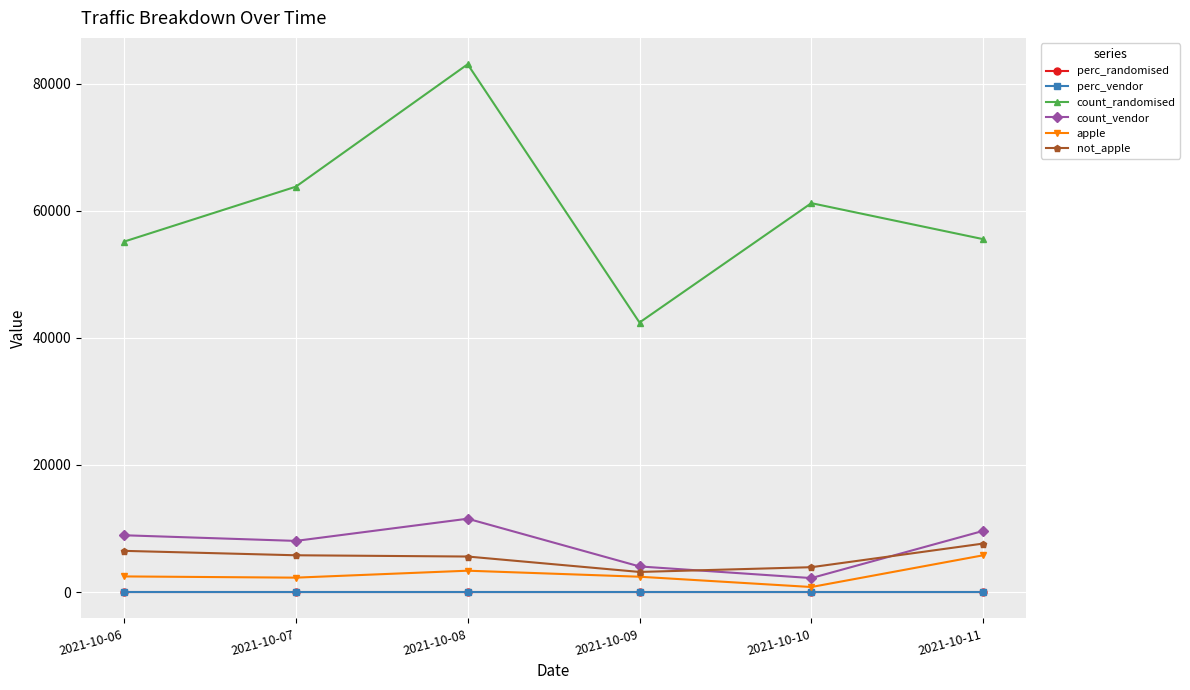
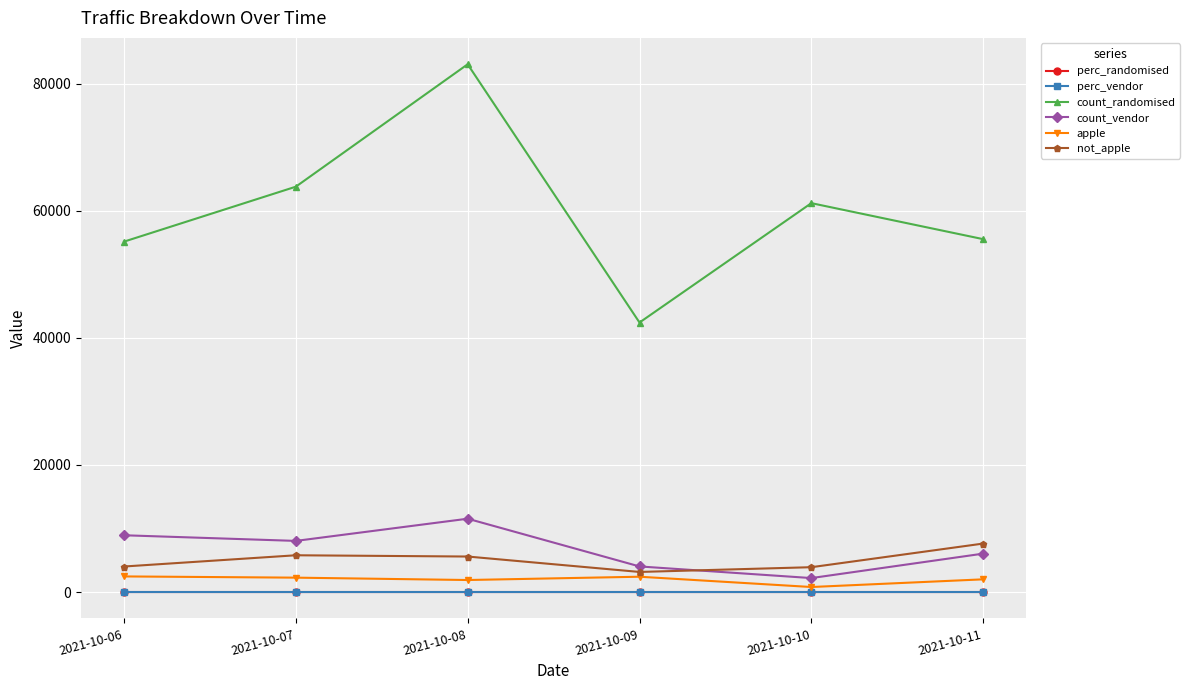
  {
    "perc_vendor": {
      "2021-10-06": 0,
      "2021-10-07": 0,
      "2021-10-08": 0,
      "2021-10-09": 0,
      "2021-10-10": 0,
      "2021-10-11": 0
    },
    "count_randomised": {
      "2021-10-06": 55000,
      "2021-10-07": 64000,
      "2021-10-08": 83000,
      "2021-10-09": 42000,
      "2021-10-10": 61000,
      "2021-10-11": 56000
    },
    "count_vendor": {
      "2021-10-06": 9000,
      "2021-10-07": 8000,
      "2021-10-08": 12000,
      "2021-10-09": 4000,
      "2021-10-10": 2000,
-     "2021-10-11": 10000
+     "2021-10-11": 6000
    },
    "apple": {
      "2021-10-06": 2000,
      "2021-10-07": 2000,
-     "2021-10-08": 3000,
+     "2021-10-08": 2000,
      "2021-10-09": 2000,
      "2021-10-10": 1000,
-     "2021-10-11": 6000
+     "2021-10-11": 2000
    },
    "not_apple": {
-     "2021-10-06": 6000,
+     "2021-10-06": 4000,
      "2021-10-07": 6000,
      "2021-10-08": 6000,
      "2021-10-09": 3000,
      "2021-10-10": 4000,
      "2021-10-11": 8000
    }
  }
